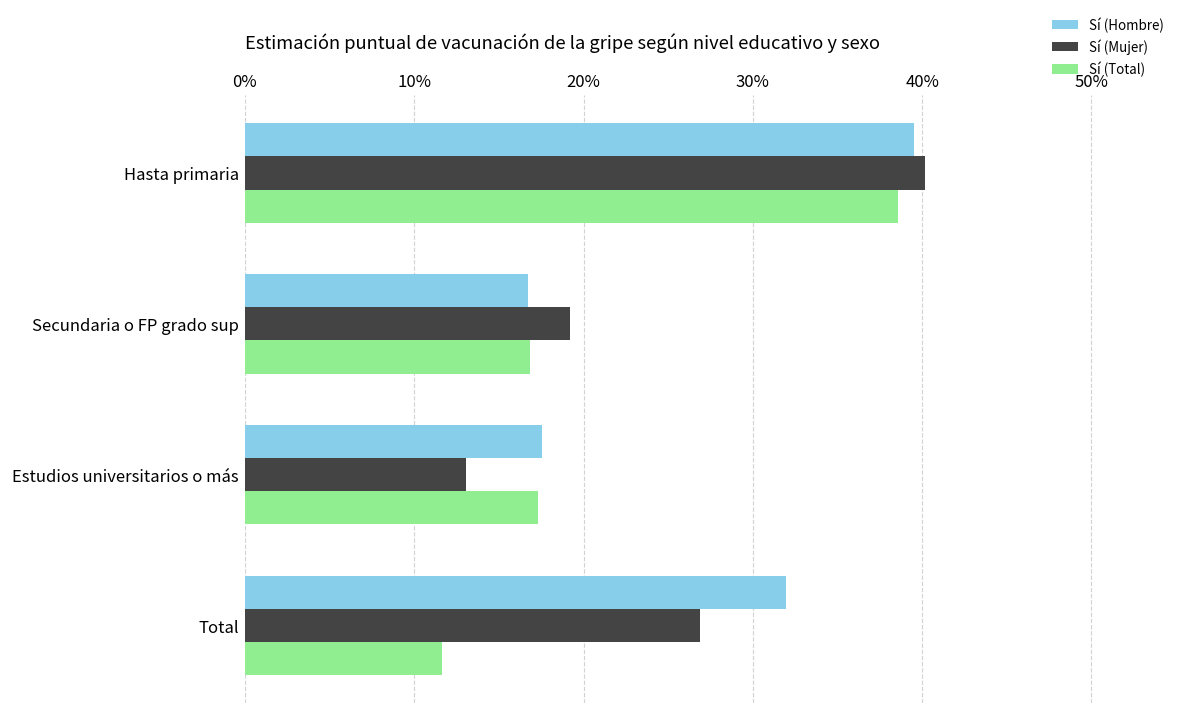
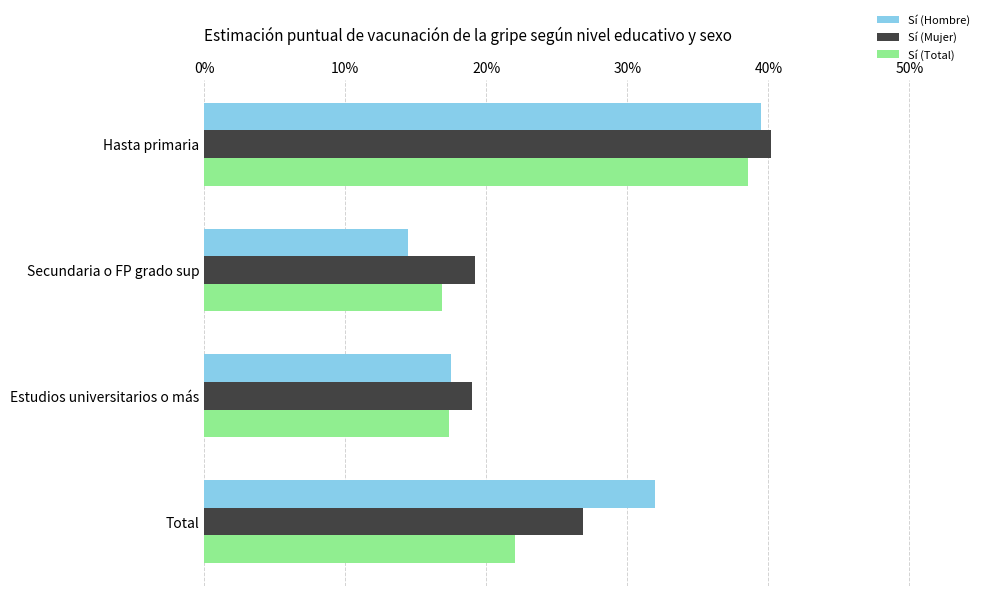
  {
    "Sí (Hombre)": {
      "Hasta primaria": "39.5%",
-     "Secundaria o FP grado sup": "16.7%",
+     "Secundaria o FP grado sup": "14.5%",
      "Estudios universitarios o más": "17.5%",
      "Total": "32.0%"
    },
    "Sí (Mujer)": {
      "Hasta primaria": "40.2%",
      "Secundaria o FP grado sup": "19.2%",
-     "Estudios universitarios o más": "13.0%",
+     "Estudios universitarios o más": "19.0%",
      "Total": "26.9%"
    },
    "Sí (Total)": {
      "Hasta primaria": "38.6%",
      "Secundaria o FP grado sup": "16.9%",
      "Estudios universitarios o más": "17.3%",
-     "Total": "11.6%"
+     "Total": "22.0%"
    }
  }
